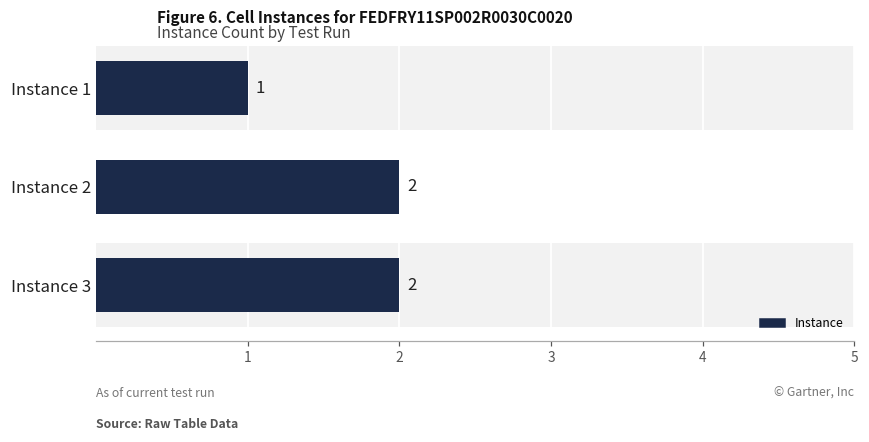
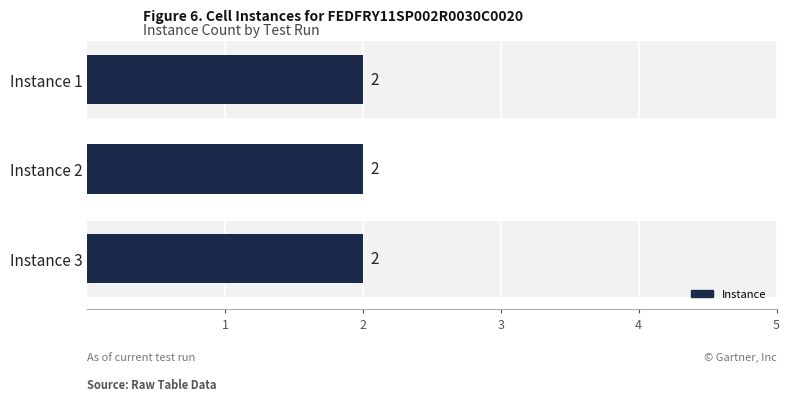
  {
    "Instance": {
-     "Instance 1": 1
+     "Instance 1": 2
    }
  }
